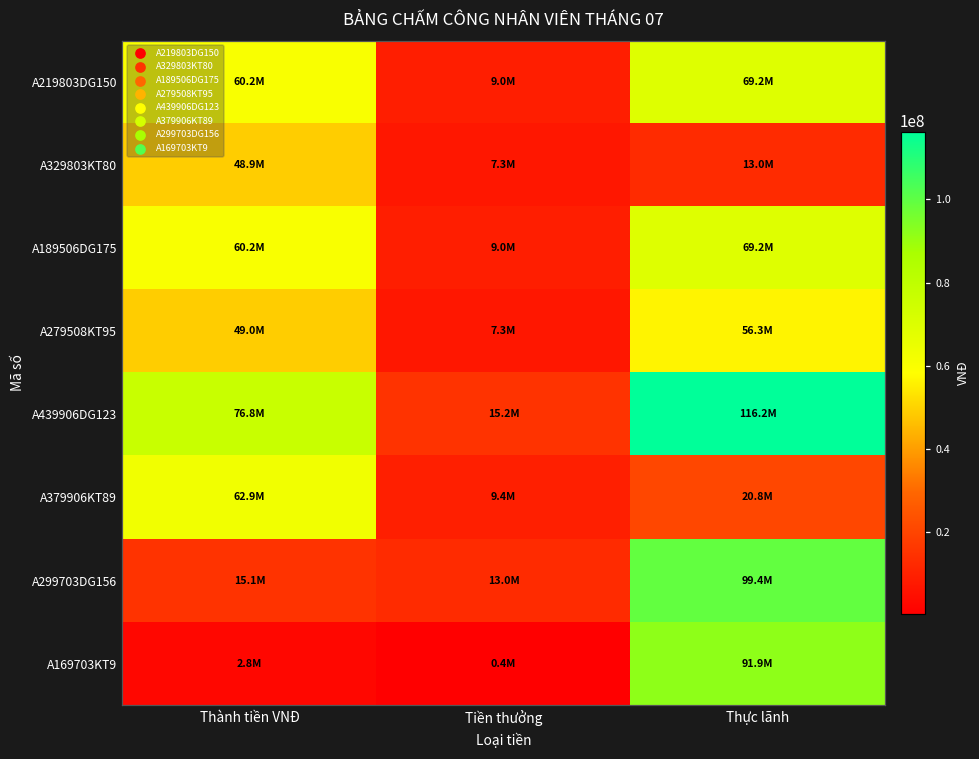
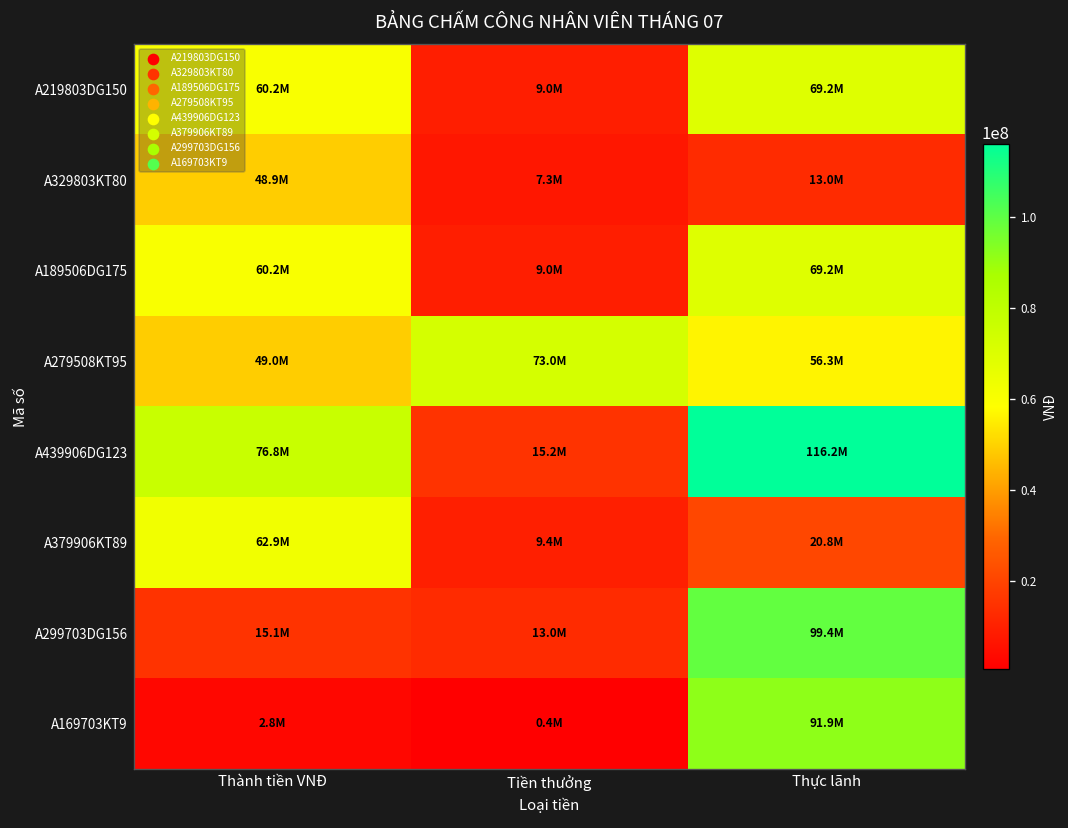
  {
    "A219803DG150": {
      "Thành tiền VNĐ": "60.2M",
      "Tiền thưởng": "9.0M",
      "Thực lãnh": "69.2M"
    },
    "A329803KT80": {
      "Thành tiền VNĐ": "48.9M",
      "Tiền thưởng": "7.3M",
      "Thực lãnh": "13.0M"
    },
    "A189506DG175": {
      "Thành tiền VNĐ": "60.2M",
      "Tiền thưởng": "9.0M",
      "Thực lãnh": "69.2M"
    },
    "A279508KT95": {
      "Thành tiền VNĐ": "49.0M",
-     "Tiền thưởng": "7.3M",
+     "Tiền thưởng": "73.0M",
      "Thực lãnh": "56.3M"
    },
    "A439906DG123": {
      "Thành tiền VNĐ": "76.8M",
      "Tiền thưởng": "15.2M",
      "Thực lãnh": "116.2M"
    },
    "A379906KT89": {
      "Thành tiền VNĐ": "62.9M",
      "Tiền thưởng": "9.4M",
      "Thực lãnh": "20.8M"
    },
    "A299703DG156": {
      "Thành tiền VNĐ": "15.1M",
      "Tiền thưởng": "13.0M",
      "Thực lãnh": "99.4M"
    },
    "A169703KT9": {
      "Thành tiền VNĐ": "2.8M",
      "Tiền thưởng": "0.4M",
      "Thực lãnh": "91.9M"
    }
  }
